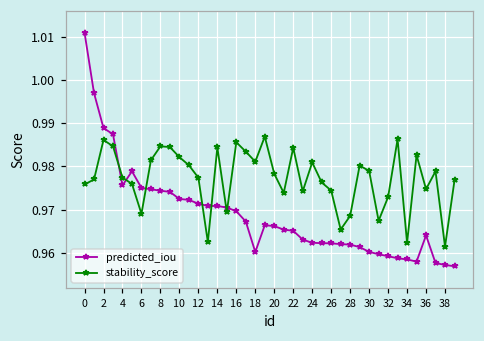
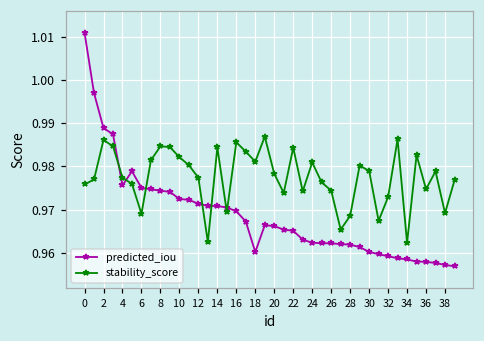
  {
    "predicted_iou": {
      "0": 1.011,
      "2": 0.989,
      "4": 0.976,
      "6": 0.975,
      "8": 0.974,
      "10": 0.972,
      "12": 0.971,
      "14": 0.971,
      "16": 0.970,
      "18": 0.960,
      "20": 0.966,
      "22": 0.965,
      "24": 0.962,
      "26": 0.962,
      "28": 0.962,
      "30": 0.960,
      "32": 0.959,
      "34": 0.958,
-     "36": 0.964,
+     "36": 0.958,
      "38": 0.957
    },
    "stability_score": {
      "0": 0.976,
      "2": 0.986,
      "4": 0.977,
      "6": 0.969,
      "8": 0.985,
      "10": 0.982,
      "12": 0.977,
      "14": 0.984,
      "16": 0.986,
      "18": 0.981,
      "20": 0.978,
      "22": 0.984,
      "24": 0.981,
      "26": 0.974,
      "28": 0.969,
      "30": 0.979,
      "32": 0.973,
      "34": 0.962,
      "36": 0.975,
-     "38": 0.961
+     "38": 0.969
    }
  }
